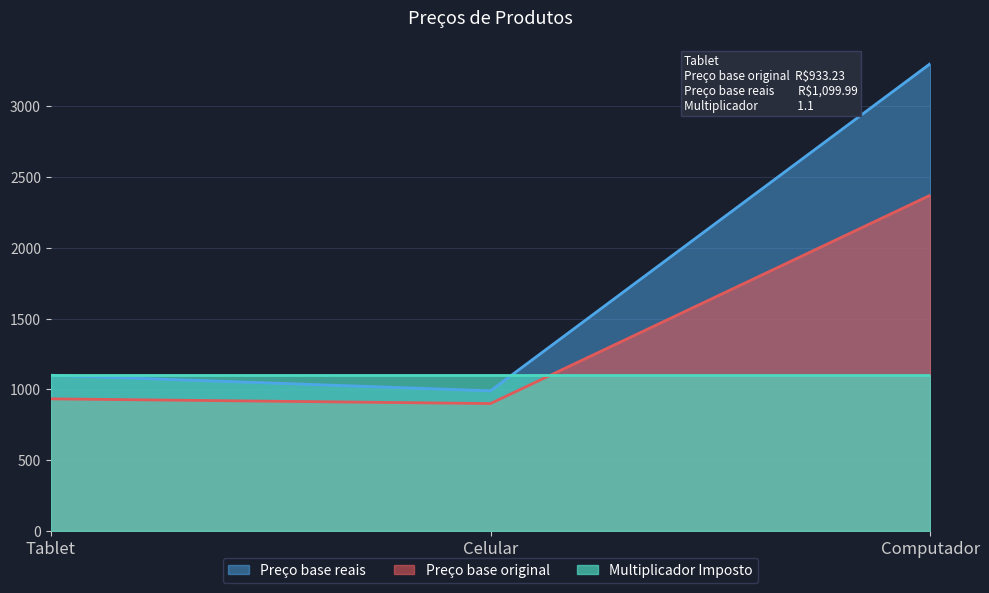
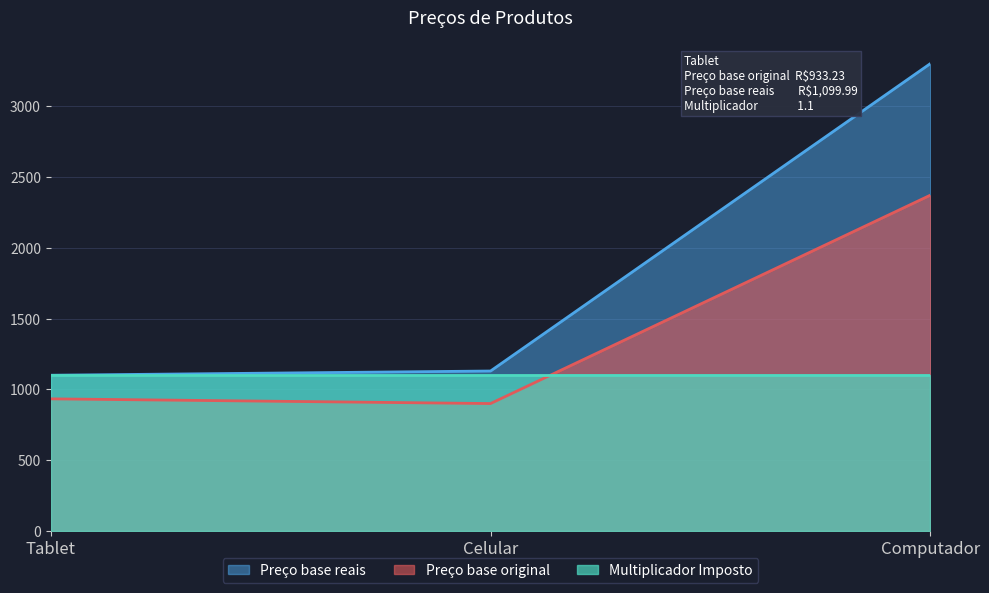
  {
    "Preço base reais": {
-     "Celular": 990,
+     "Celular": 1130,
      "Computador": 3300
    },
    "Preço base original": {
      "Tablet": 930,
      "Celular": 900,
      "Computador": 2370
    },
    "Multiplicador Imposto": {
      "Celular": 1100,
      "Computador": 1100
    }
  }
